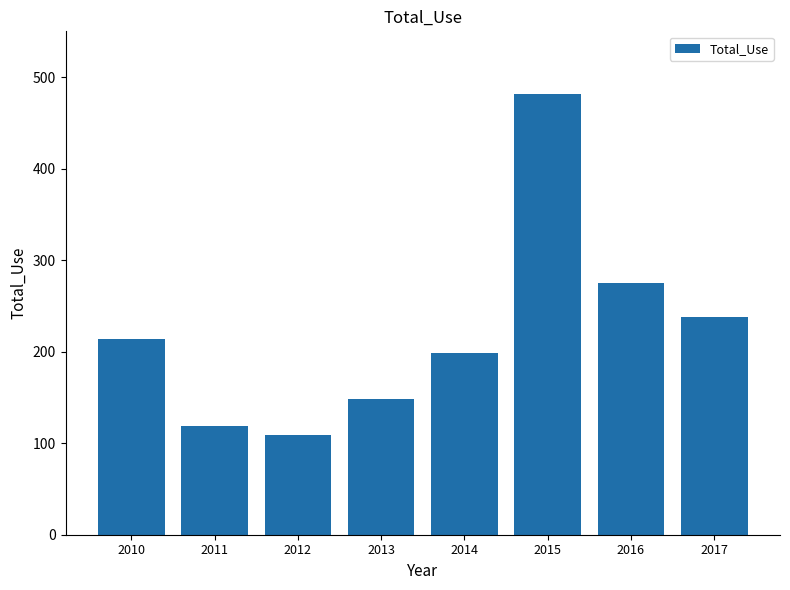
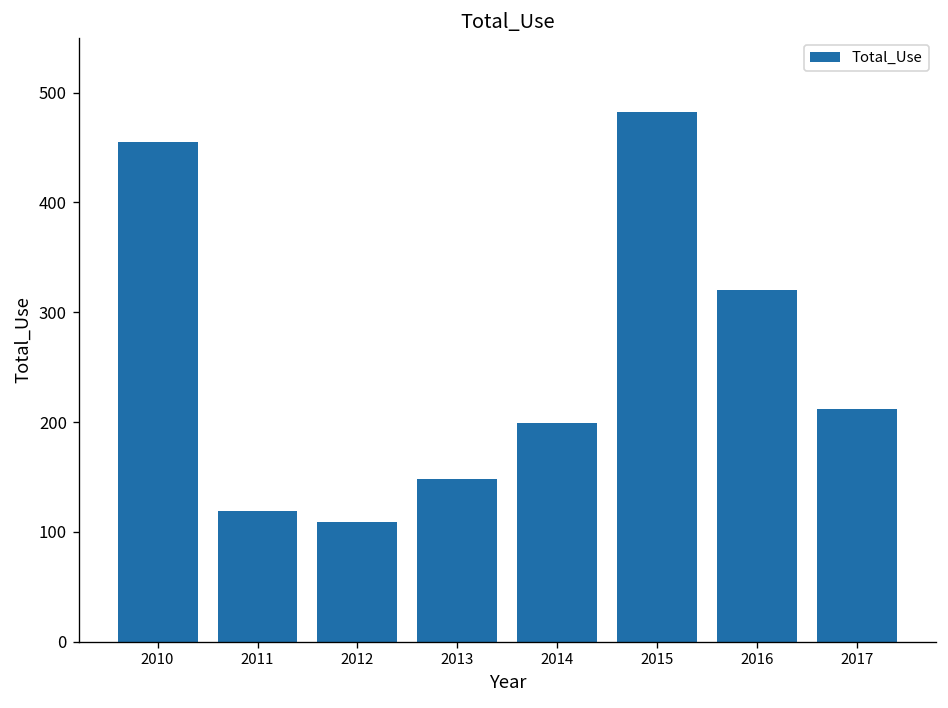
  {
-   "2010": 210,
+   "2010": 450,
    "2011": 120,
    "2012": 110,
    "2013": 150,
    "2014": 200,
    "2015": 480,
-   "2016": 280,
-   "2017": 240
+   "2016": 320,
+   "2017": 210
  }
